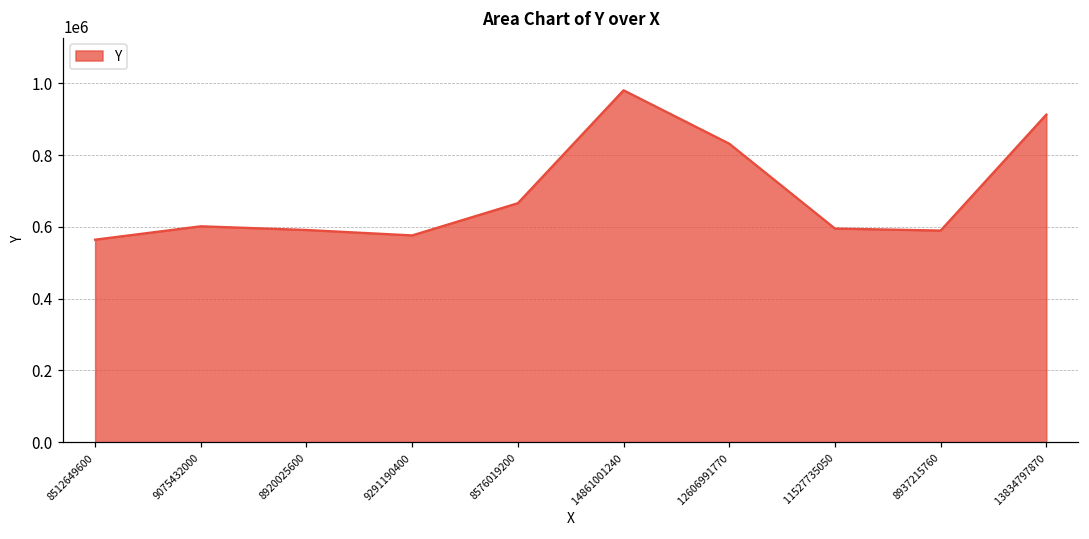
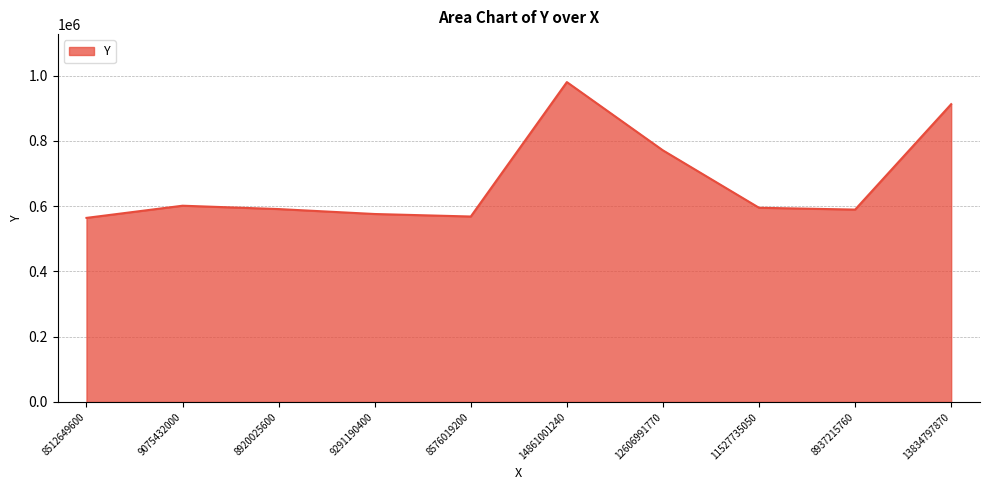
  {
    "8512649600": 560000,
    "9075432000": 600000,
    "8920025600": 590000,
    "9291190400": 580000,
-   "8576019200": 670000,
+   "8576019200": 570000,
    "14861001240": 980000,
-   "12606991770": 830000,
+   "12606991770": 770000,
    "11527735050": 600000,
    "8937215760": 590000,
    "13834797870": 910000
  }
